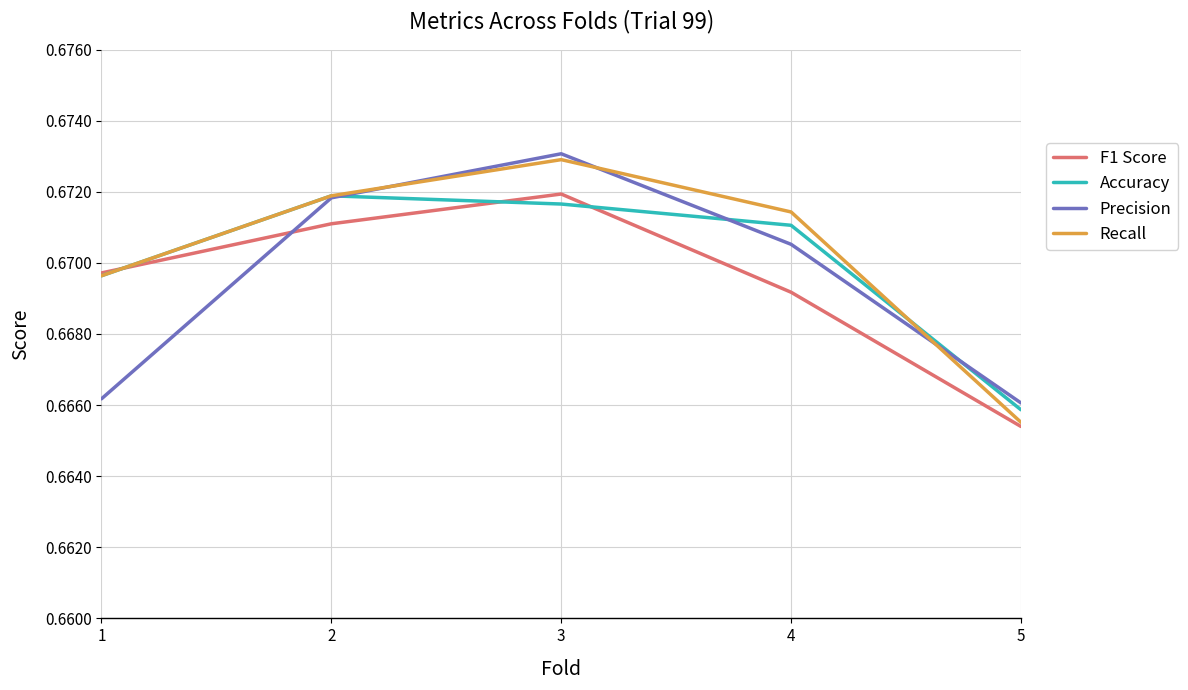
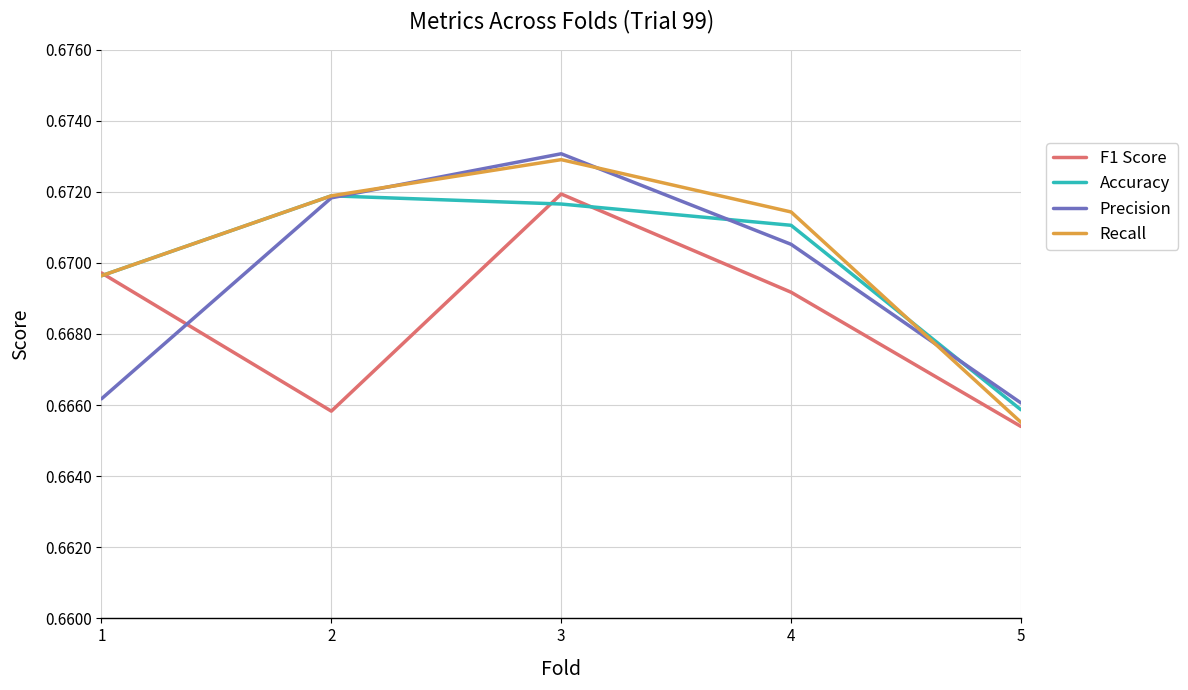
  {
    "F1 Score": {
      "1": 0.6697,
-     "2": 0.6711,
+     "2": 0.6658,
      "3": 0.6719,
      "4": 0.6692,
      "5": 0.6654
    },
    "Accuracy": {
      "3": 0.6717,
      "4": 0.6711,
      "5": 0.6659
    },
    "Precision": {
      "1": 0.6662,
      "3": 0.6731,
      "4": 0.6705,
      "5": 0.6661
    },
    "Recall": {
      "3": 0.6729,
      "4": 0.6714,
      "5": 0.6655
    }
  }
